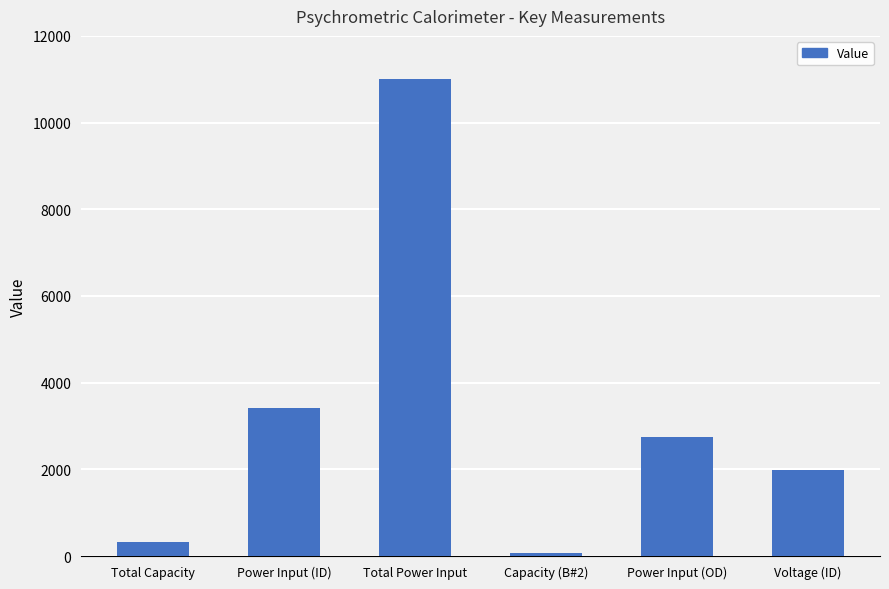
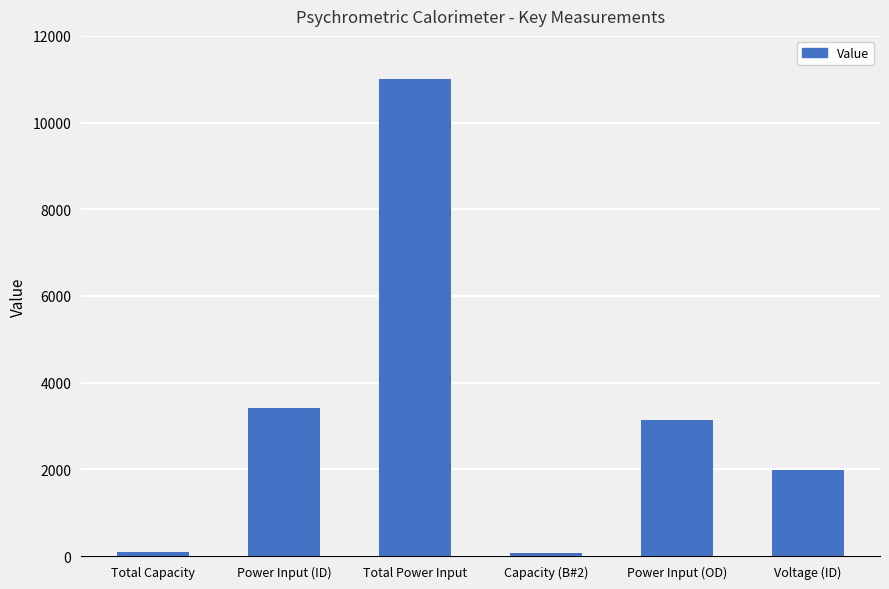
  {
-   "Total Capacity": 300,
+   "Total Capacity": 100,
    "Power Input (ID)": 3400,
    "Total Power Input": 11000,
    "Capacity (B#2)": 100,
-   "Power Input (OD)": 2800,
+   "Power Input (OD)": 3100,
    "Voltage (ID)": 2000
  }
